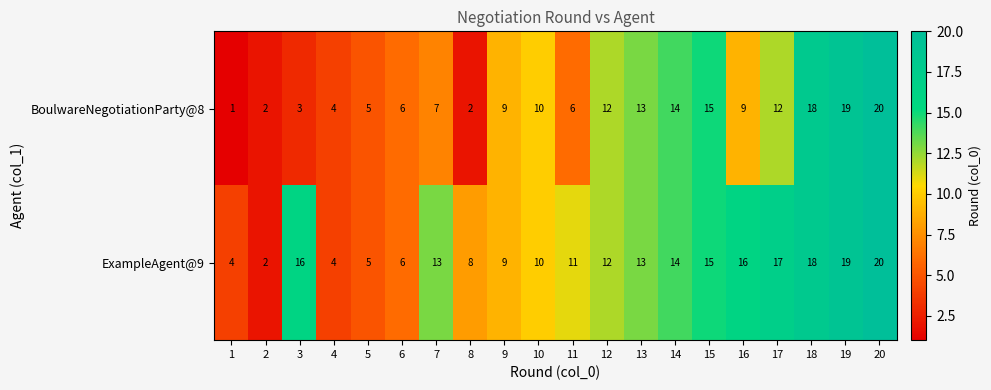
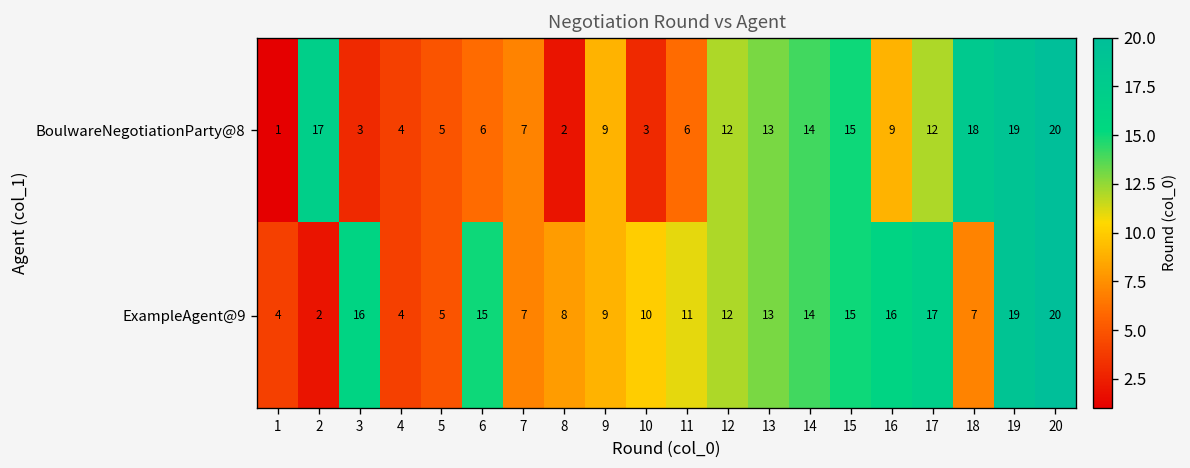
  {
    "BoulwareNegotiationParty@8": {
      "1": 1,
-     "2": 2,
+     "2": 17,
      "3": 3,
      "4": 4,
      "5": 5,
      "6": 6,
      "7": 7,
      "8": 2,
      "9": 9,
-     "10": 10,
+     "10": 3,
      "11": 6,
      "12": 12,
      "13": 13,
      "14": 14,
      "15": 15,
      "16": 9,
      "17": 12,
      "18": 18,
      "19": 19,
      "20": 20
    },
    "ExampleAgent@9": {
      "1": 4,
      "2": 2,
      "3": 16,
      "4": 4,
      "5": 5,
-     "6": 6,
-     "7": 13,
+     "6": 15,
+     "7": 7,
      "8": 8,
      "9": 9,
      "10": 10,
      "11": 11,
      "12": 12,
      "13": 13,
      "14": 14,
      "15": 15,
      "16": 16,
      "17": 17,
-     "18": 18,
+     "18": 7,
      "19": 19,
      "20": 20
    }
  }
